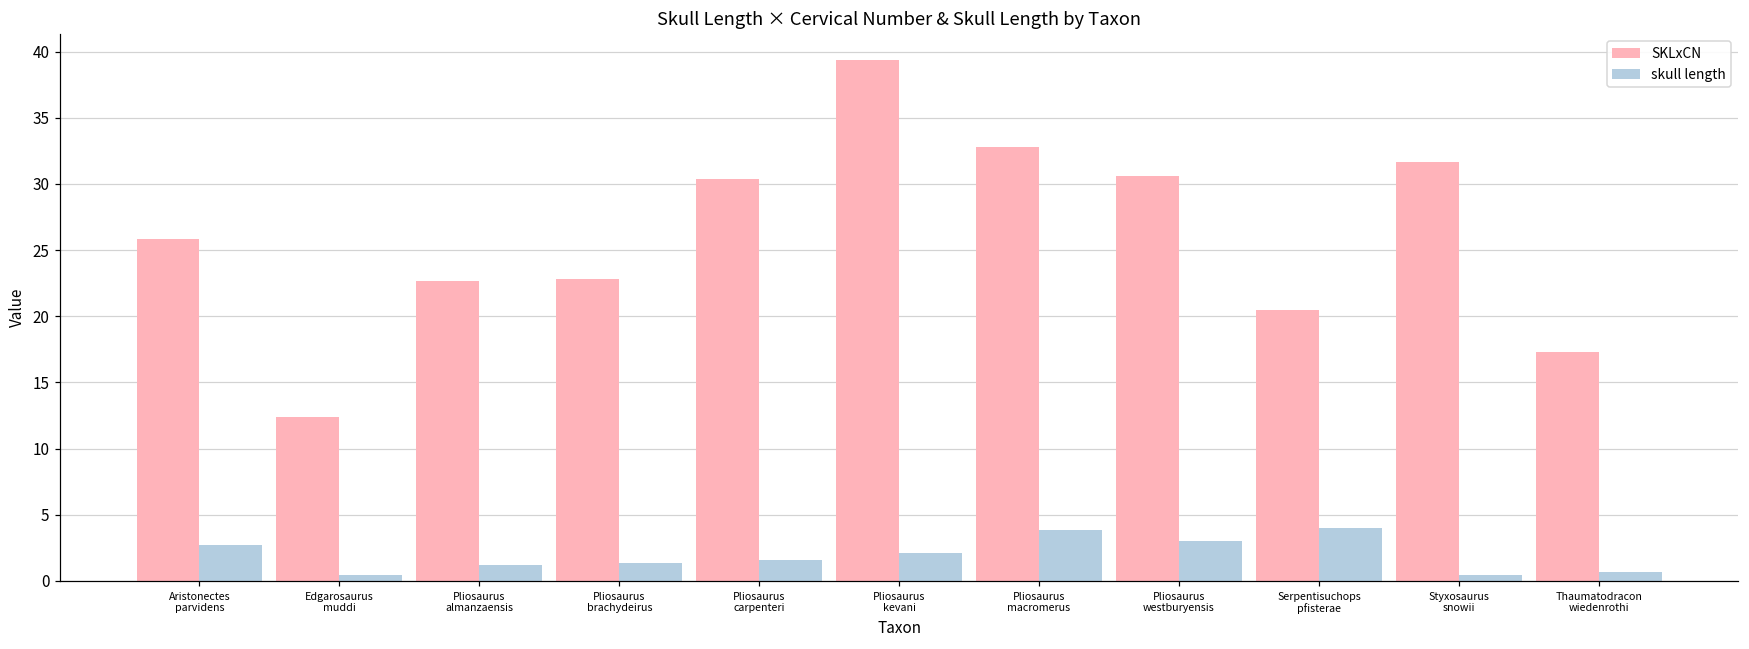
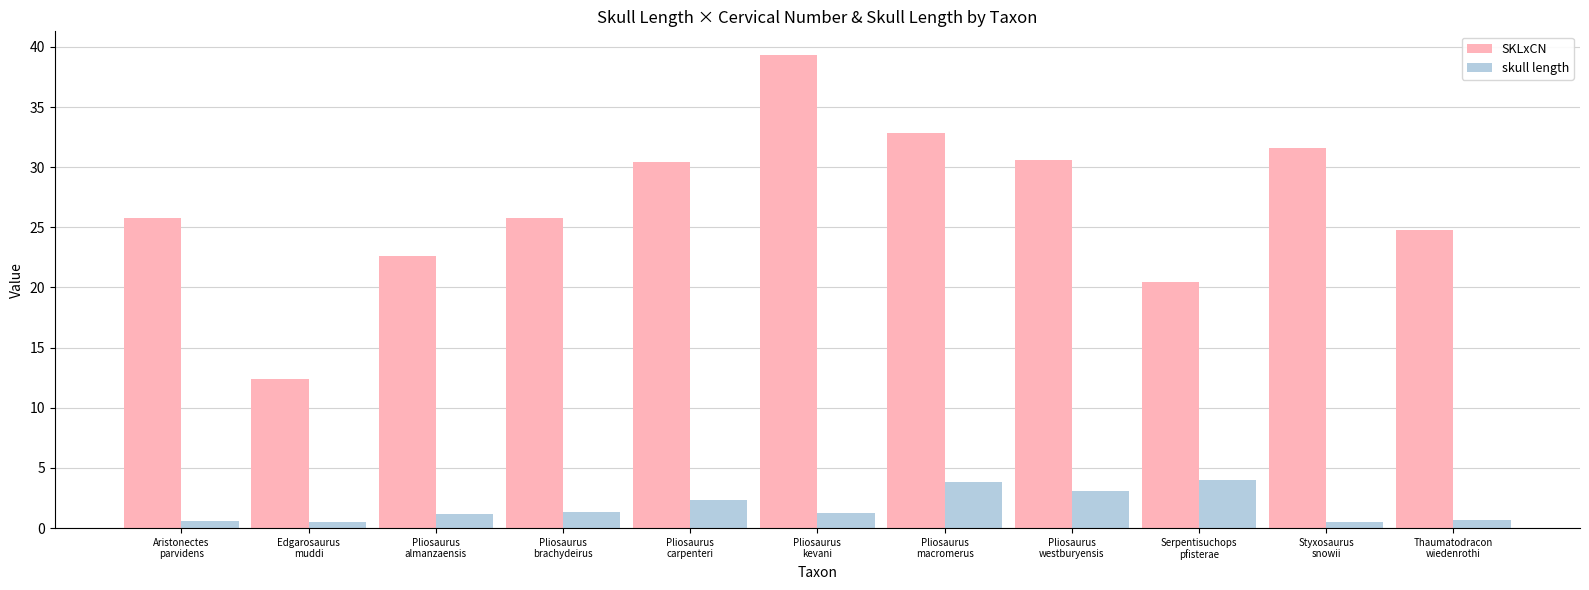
  {
    "SKLxCN": {
      "Aristonectes parvidens": 25.8,
      "Edgarosaurus muddi": 12.4,
      "Pliosaurus almanzaensis": 22.6,
-     "Pliosaurus brachydeirus": 22.8,
+     "Pliosaurus brachydeirus": 25.7,
      "Pliosaurus carpenteri": 30.4,
      "Pliosaurus kevani": 39.3,
      "Pliosaurus macromerus": 32.8,
      "Pliosaurus westburyensis": 30.6,
      "Serpentisuchops pfisterae": 20.5,
      "Styxosaurus snowii": 31.6,
-     "Thaumatodracon wiedenrothi": 17.3
+     "Thaumatodracon wiedenrothi": 24.8
    },
    "skull length": {
-     "Aristonectes parvidens": 2.7,
+     "Aristonectes parvidens": 0.6,
      "Edgarosaurus muddi": 0.5,
      "Pliosaurus almanzaensis": 1.2,
      "Pliosaurus brachydeirus": 1.4,
-     "Pliosaurus carpenteri": 1.6,
-     "Pliosaurus kevani": 2.1,
+     "Pliosaurus carpenteri": 2.3,
+     "Pliosaurus kevani": 1.3,
      "Pliosaurus macromerus": 3.8,
      "Pliosaurus westburyensis": 3.0,
      "Serpentisuchops pfisterae": 4.0,
      "Styxosaurus snowii": 0.5,
      "Thaumatodracon wiedenrothi": 0.6
    }
  }
